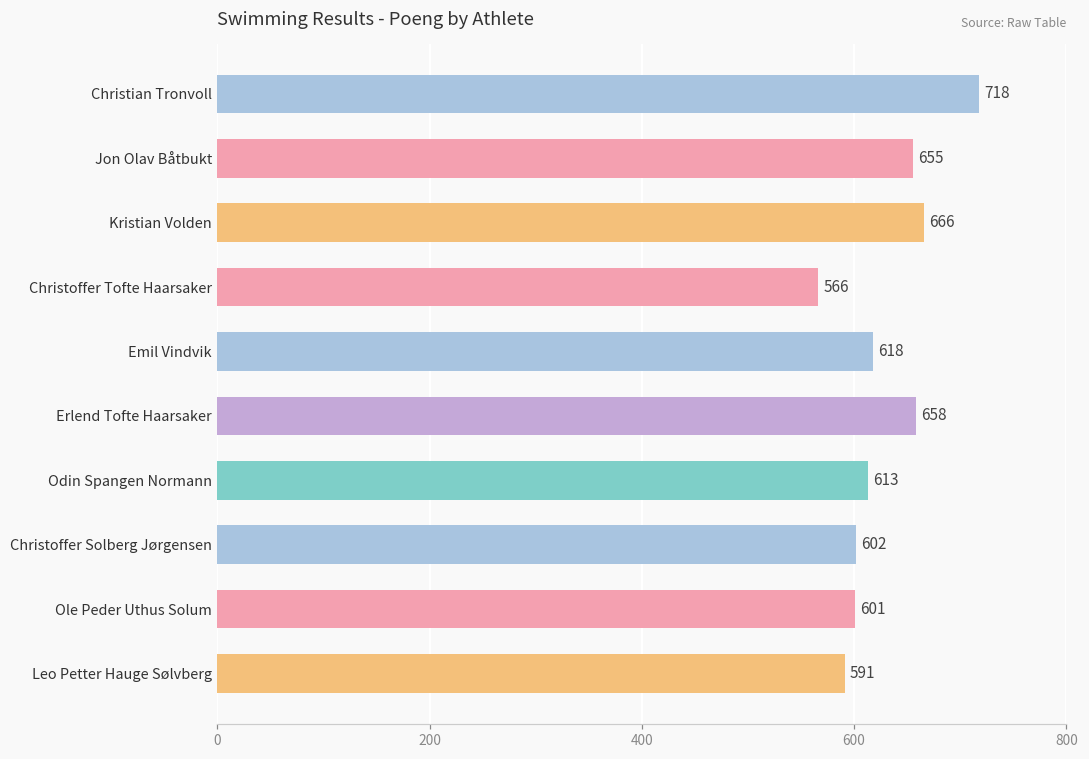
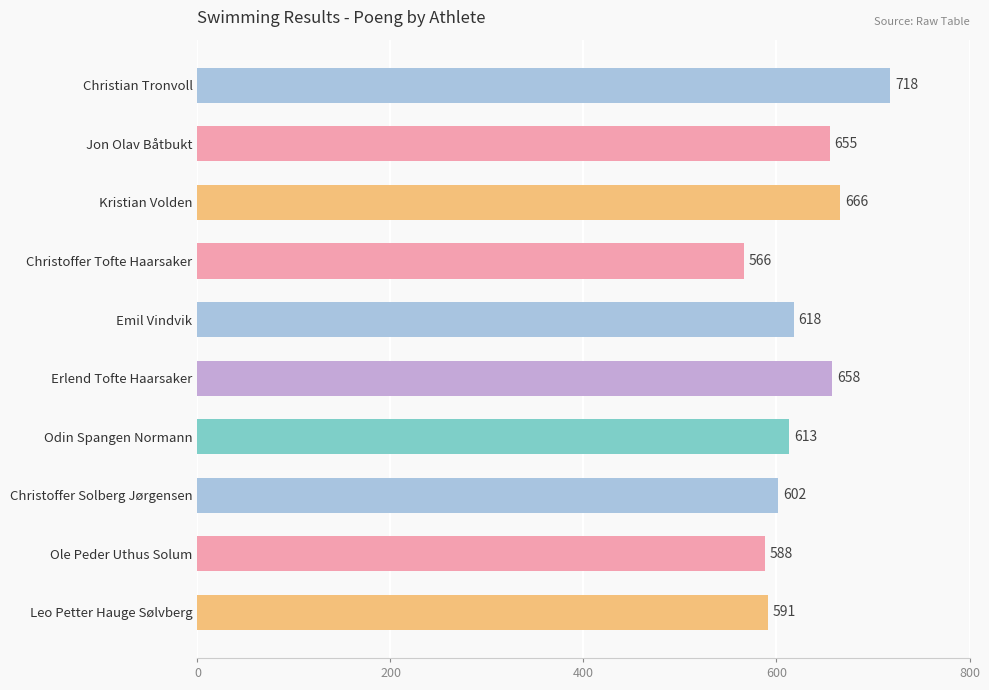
  {
    "Christian Tronvoll": 718,
    "Jon Olav Båtbukt": 655,
    "Kristian Volden": 666,
    "Christoffer Tofte Haarsaker": 566,
    "Emil Vindvik": 618,
    "Erlend Tofte Haarsaker": 658,
    "Odin Spangen Normann": 613,
    "Christoffer Solberg Jørgensen": 602,
-   "Ole Peder Uthus Solum": 601,
+   "Ole Peder Uthus Solum": 588,
    "Leo Petter Hauge Sølvberg": 591
  }
